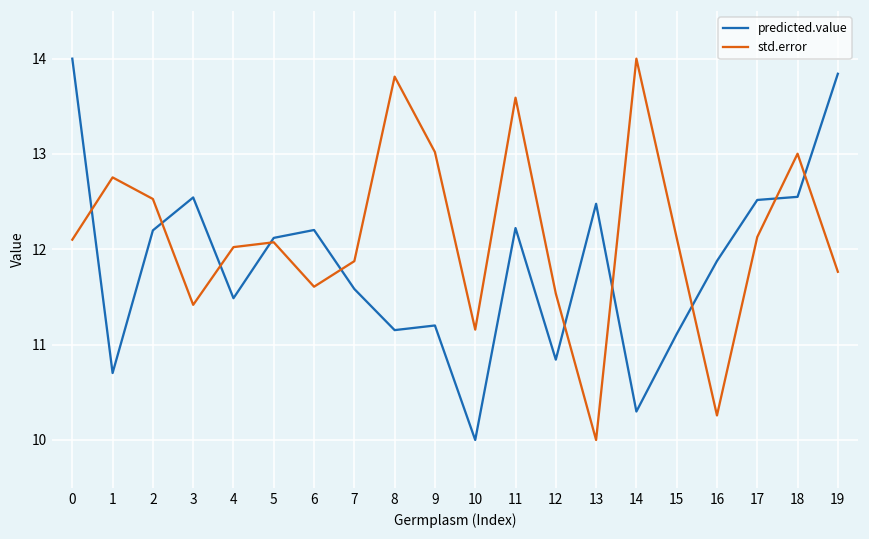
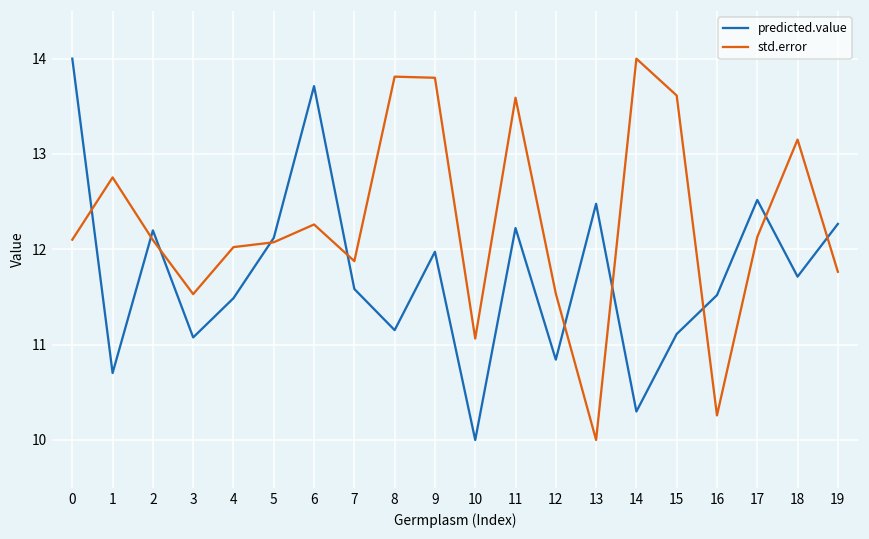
  {
    "predicted.value": {
      "0": 14.0,
      "1": 10.7,
      "2": 12.2,
-     "3": 12.5,
+     "3": 11.1,
      "4": 11.5,
      "5": 12.1,
-     "6": 12.2,
+     "6": 13.7,
      "7": 11.6,
      "8": 11.2,
-     "9": 11.2,
+     "9": 12.0,
      "10": 10.0,
      "11": 12.2,
      "12": 10.8,
      "13": 12.5,
      "14": 10.3,
      "15": 11.1,
-     "16": 11.9,
+     "16": 11.5,
      "17": 12.5,
-     "18": 12.6,
-     "19": 13.8
+     "18": 11.7,
+     "19": 12.3
    },
    "std.error": {
      "0": 12.1,
      "1": 12.8,
-     "2": 12.5,
-     "3": 11.4,
+     "2": 12.1,
+     "3": 11.5,
      "4": 12.0,
      "5": 12.1,
-     "6": 11.6,
+     "6": 12.3,
      "7": 11.9,
      "8": 13.8,
-     "9": 13.0,
-     "10": 11.2,
+     "9": 13.8,
+     "10": 11.1,
      "11": 13.6,
      "12": 11.5,
      "13": 10.0,
      "14": 14.0,
-     "15": 12.1,
+     "15": 13.6,
      "16": 10.3,
      "17": 12.1,
-     "18": 13.0,
+     "18": 13.2,
      "19": 11.8
    }
  }
